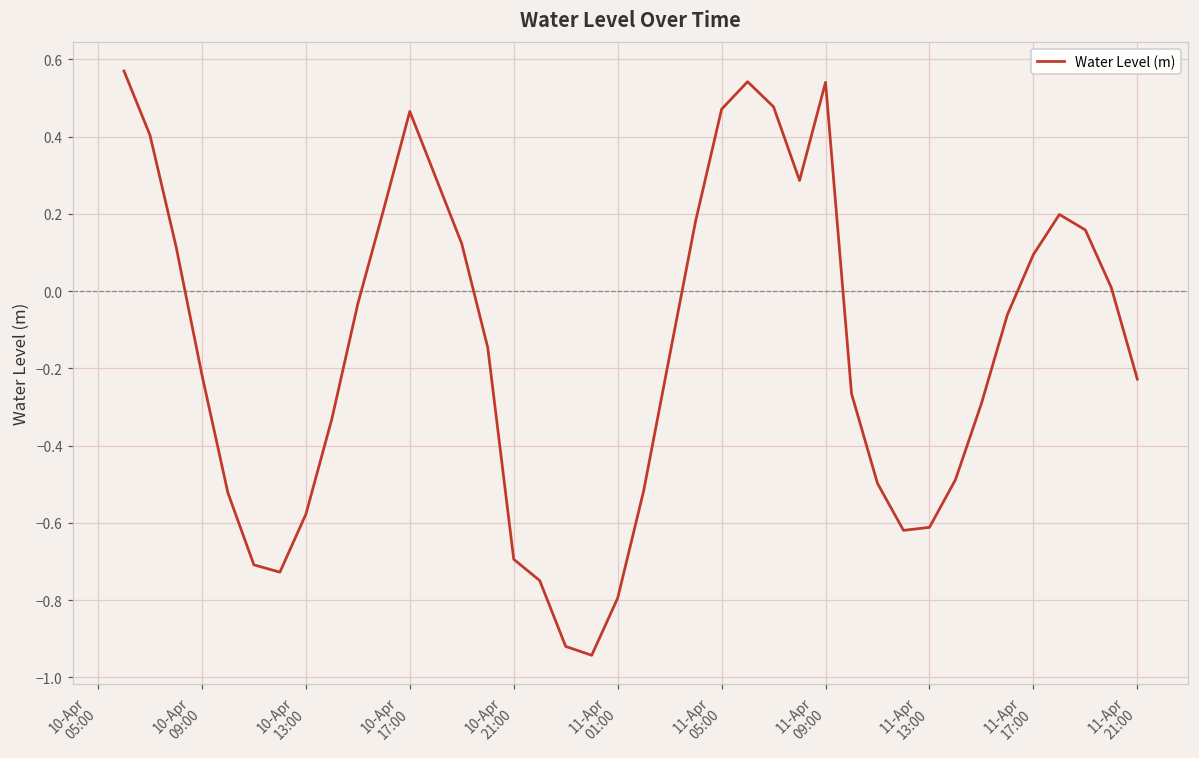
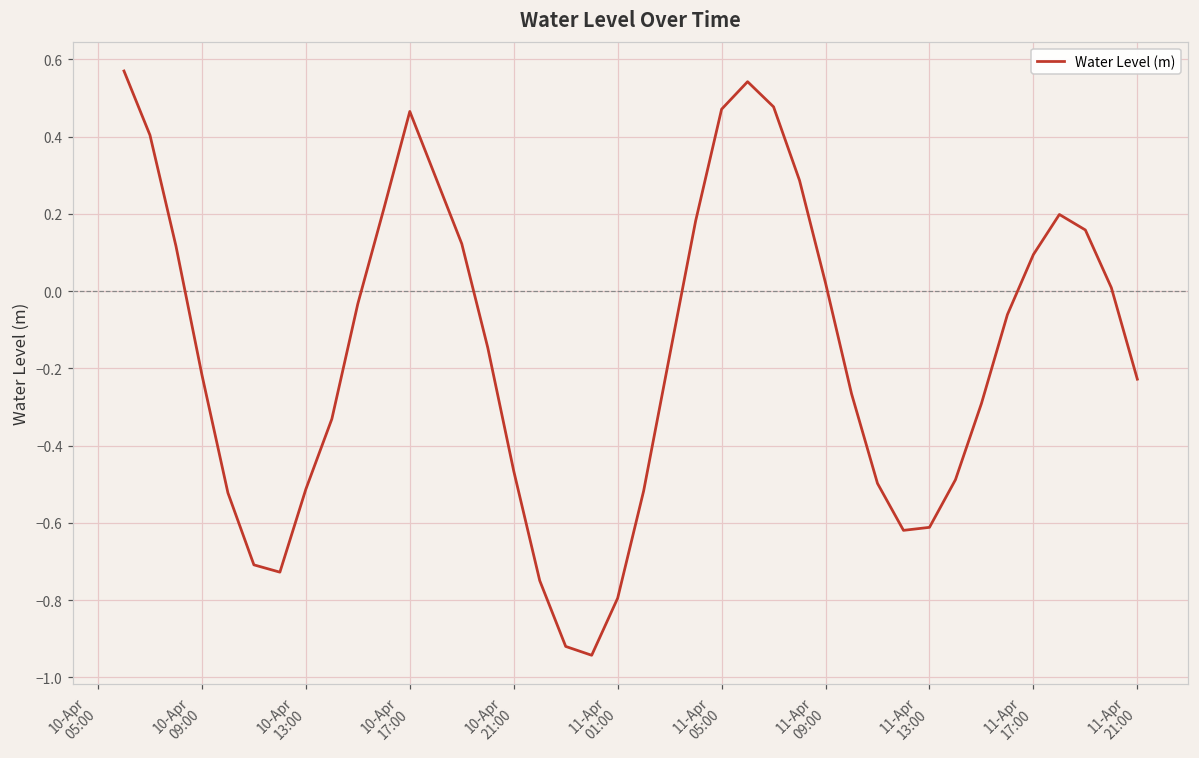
  {
    "10-Apr 09:00": -0.22,
-   "10-Apr 13:00": -0.58,
+   "10-Apr 13:00": -0.51,
    "10-Apr 17:00": 0.46,
-   "10-Apr 21:00": -0.69,
+   "10-Apr 21:00": -0.47,
    "11-Apr 01:00": -0.79,
    "11-Apr 05:00": 0.47,
-   "11-Apr 09:00": 0.54,
+   "11-Apr 09:00": 0.02,
    "11-Apr 13:00": -0.61,
    "11-Apr 17:00": 0.09,
    "11-Apr 21:00": -0.23
  }
